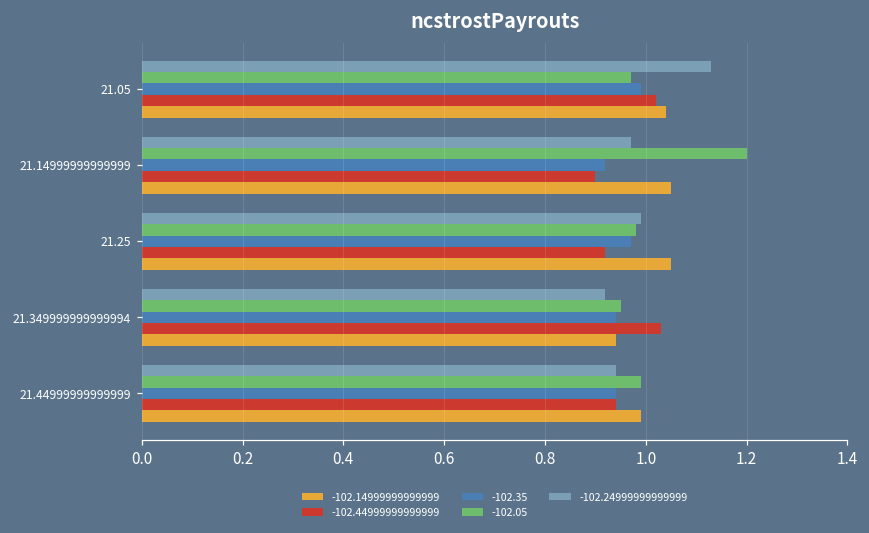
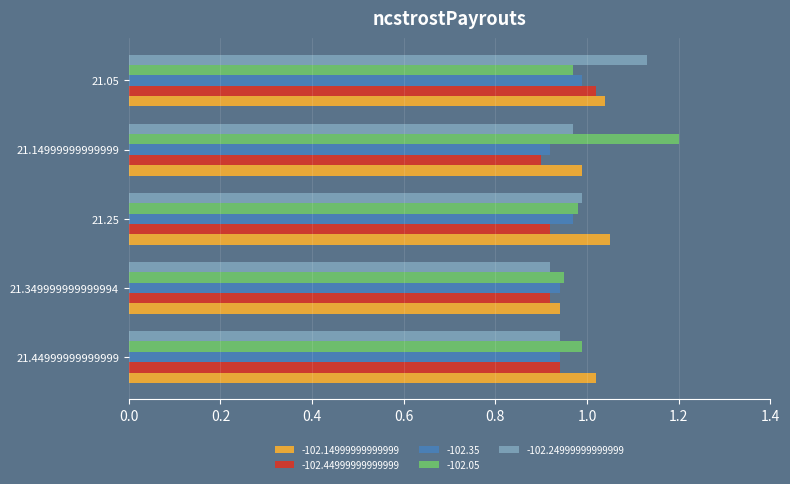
  {
    "-102.14999999999999": {
      "21.05": 1.04,
-     "21.14999999999999": 1.05,
+     "21.14999999999999": 0.99,
      "21.25": 1.05,
      "21.349999999999994": 0.94,
-     "21.44999999999999": 0.99
+     "21.44999999999999": 1.02
    },
    "-102.44999999999999": {
      "21.05": 1.02,
      "21.14999999999999": 0.90,
      "21.25": 0.92,
-     "21.349999999999994": 1.03,
+     "21.349999999999994": 0.92,
      "21.44999999999999": 0.94
    },
    "-102.05": {
      "21.05": 0.97,
      "21.14999999999999": 1.20,
      "21.25": 0.98,
      "21.349999999999994": 0.95,
      "21.44999999999999": 0.99
    }
  }
